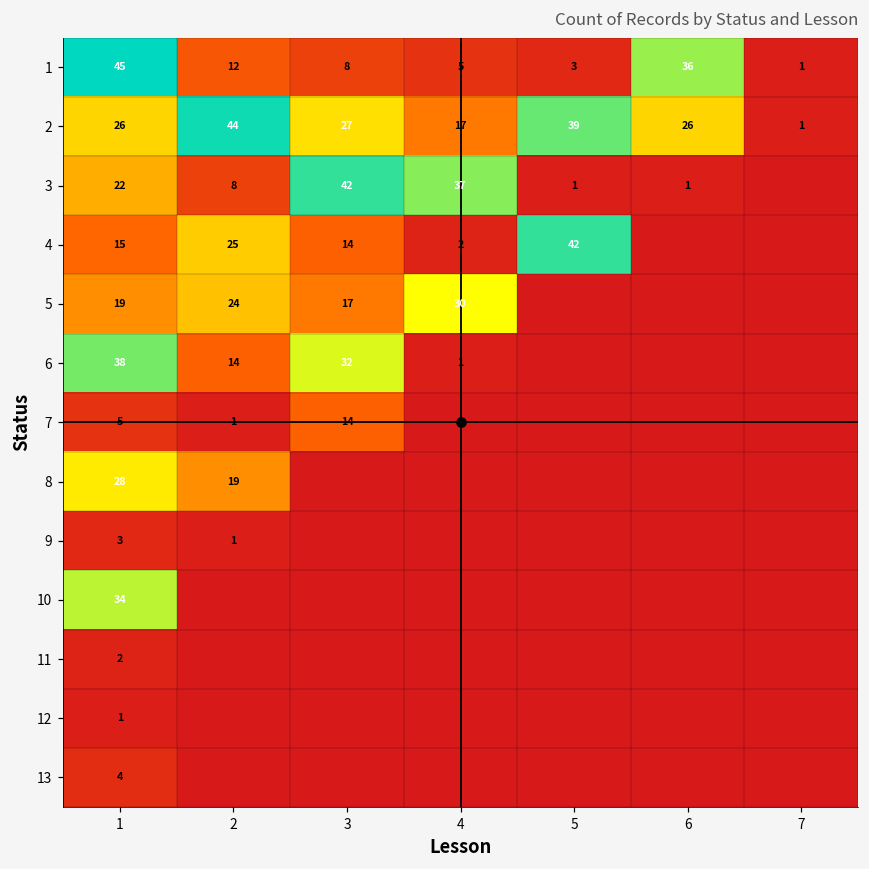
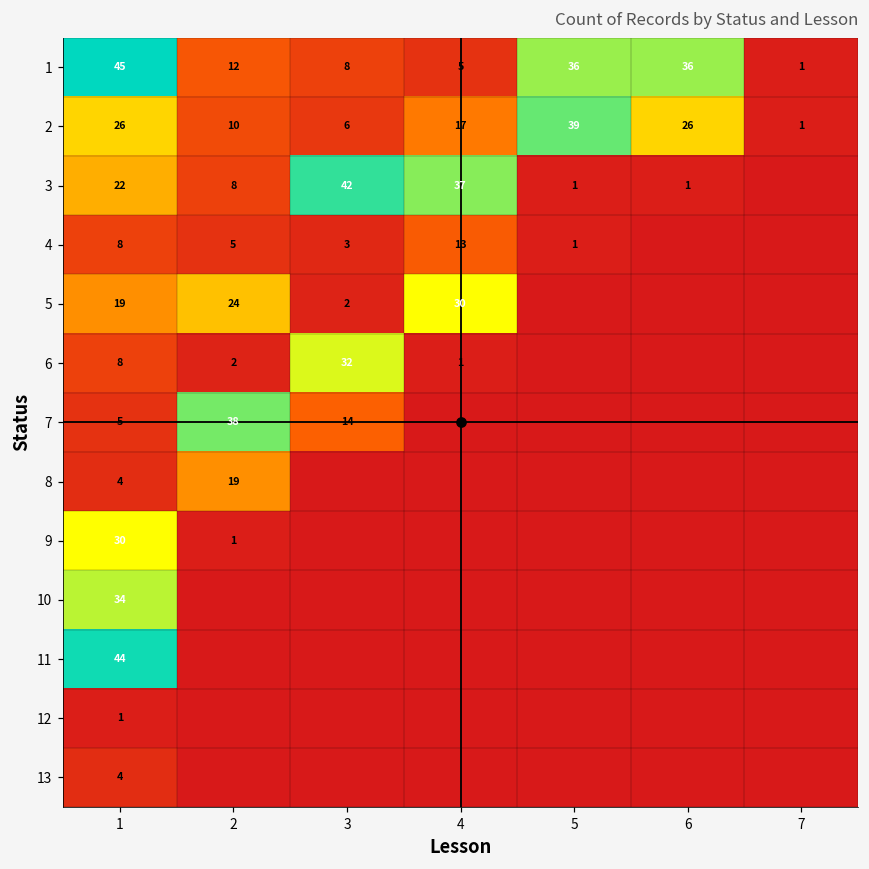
  {
    "1": {
      "1": 45,
      "2": 12,
      "3": 8,
      "4": 5,
-     "5": 3,
+     "5": 36,
      "6": 36,
      "7": 1
    },
    "2": {
      "1": 26,
-     "2": 44,
-     "3": 27,
+     "2": 10,
+     "3": 6,
      "4": 17,
      "5": 39,
      "6": 26,
      "7": 1
    },
    "3": {
      "1": 22,
      "2": 8,
      "3": 42,
      "4": 37,
      "5": 1,
      "6": 1
    },
    "4": {
-     "1": 15,
-     "2": 25,
-     "3": 14,
-     "4": 2,
-     "5": 42
+     "1": 8,
+     "2": 5,
+     "3": 3,
+     "4": 13,
+     "5": 1
    },
    "5": {
      "1": 19,
      "2": 24,
-     "3": 17,
+     "3": 2,
      "4": 30
    },
    "6": {
-     "1": 38,
-     "2": 14,
+     "1": 8,
+     "2": 2,
      "3": 32,
      "4": 1
    },
    "7": {
      "1": 5,
-     "2": 1,
+     "2": 38,
      "3": 14
    },
    "8": {
-     "1": 28,
+     "1": 4,
      "2": 19
    },
    "9": {
-     "1": 3,
+     "1": 30,
      "2": 1
    },
    "10": {
      "1": 34
    },
    "11": {
-     "1": 2
+     "1": 44
    },
    "12": {
      "1": 1
    },
    "13": {
      "1": 4
    }
  }
